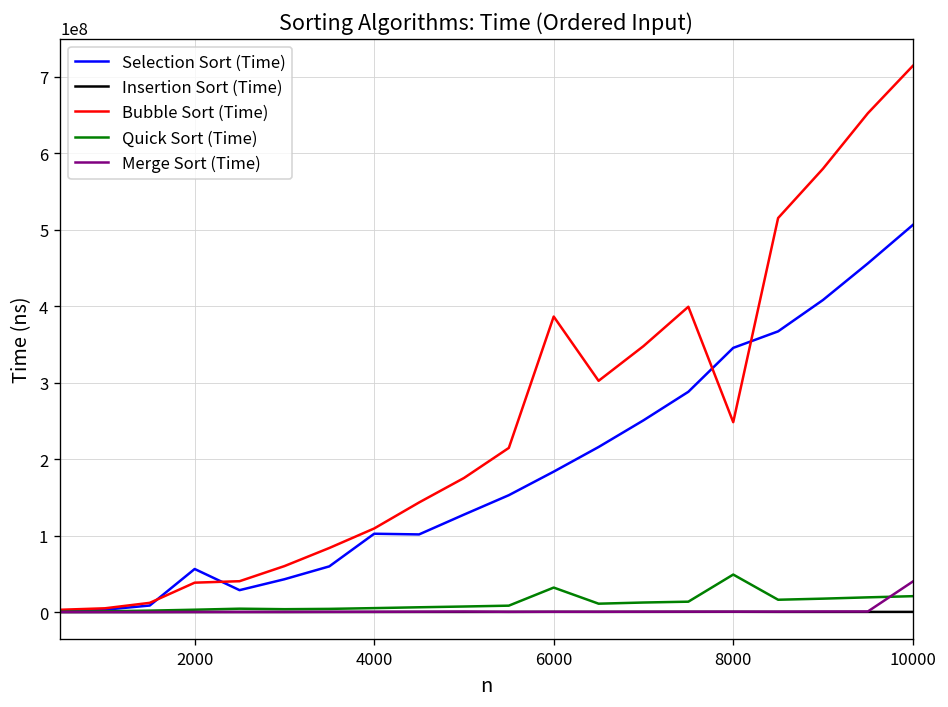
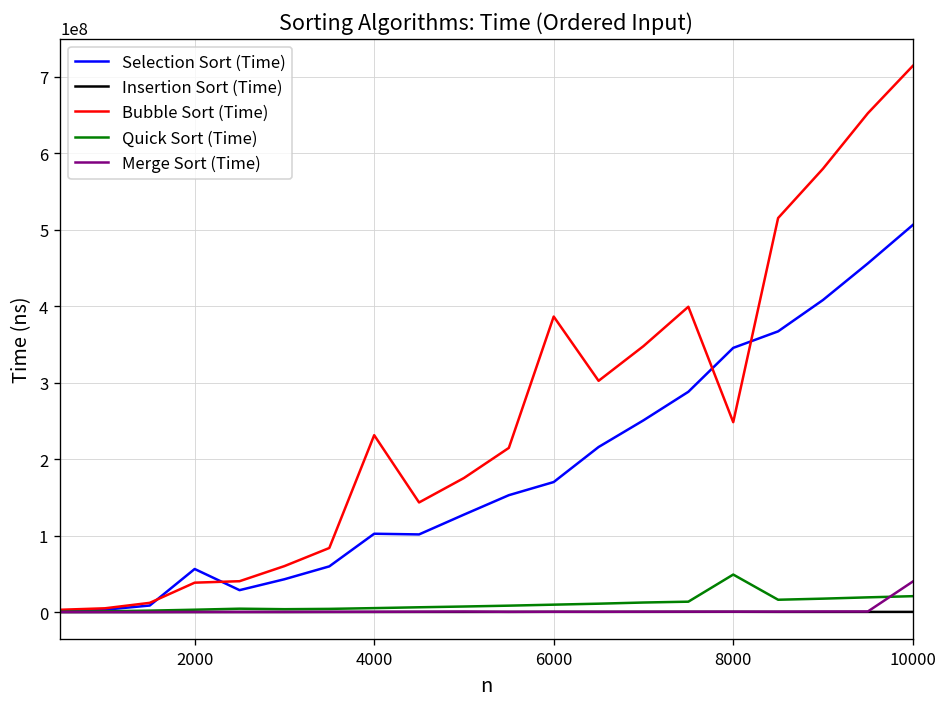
  {
    "Selection Sort (Time)": {
      "2000": 60000000,
      "4000": 100000000,
-     "6000": 180000000,
+     "6000": 170000000,
      "8000": 350000000,
      "10000": 510000000
    },
    "Insertion Sort (Time)": {
      "10000": 0
    },
    "Bubble Sort (Time)": {
      "2000": 40000000,
-     "4000": 110000000,
+     "4000": 230000000,
      "6000": 390000000,
      "8000": 250000000,
      "10000": 710000000
    },
    "Quick Sort (Time)": {
      "4000": 10000000,
-     "6000": 30000000,
+     "6000": 10000000,
      "8000": 50000000,
      "10000": 20000000
    },
    "Merge Sort (Time)": {
      "10000": 40000000
    }
  }
